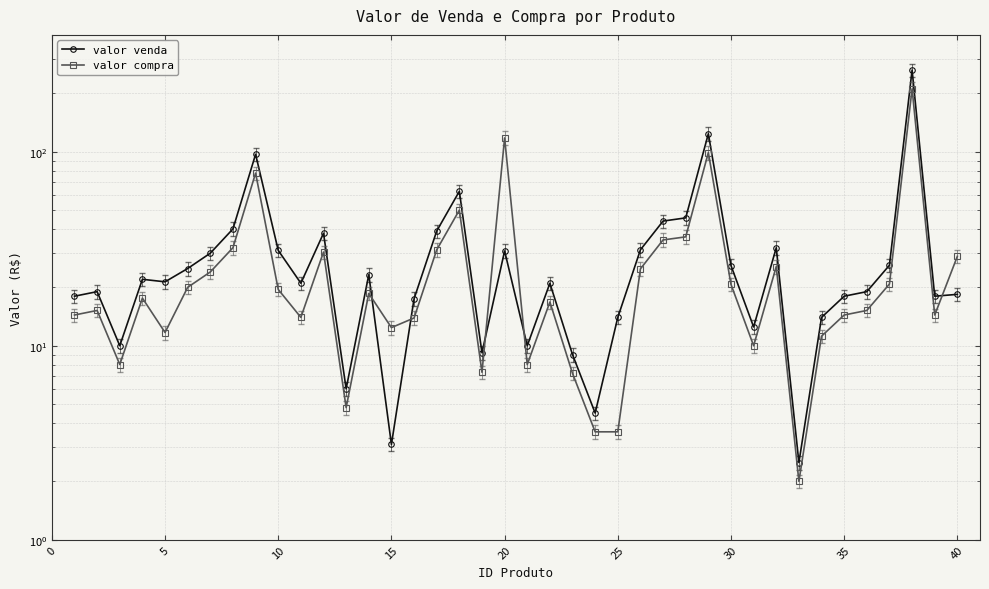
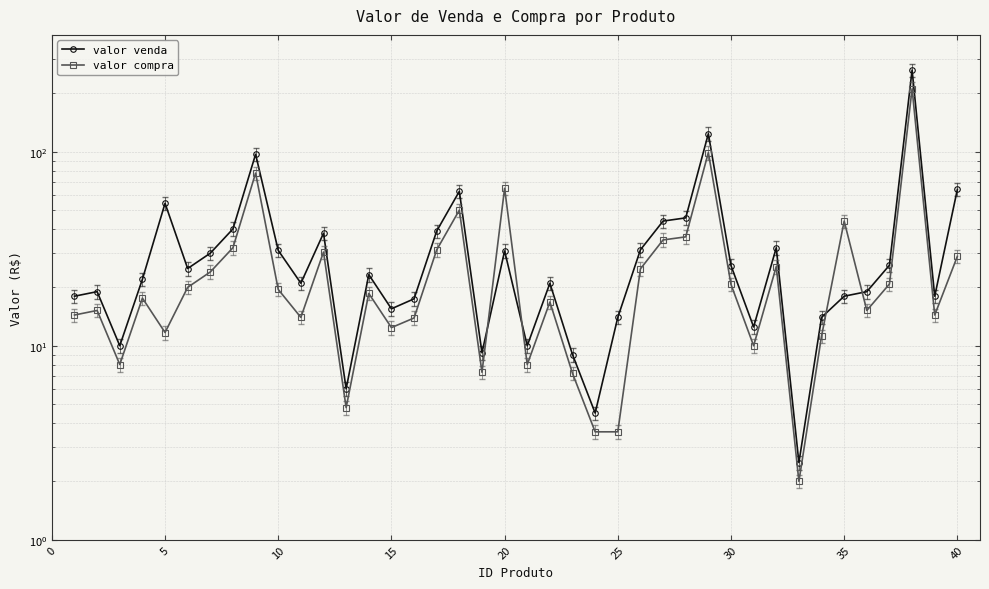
  {
    "valor venda": {
-     "5": 21,
+     "5": 54,
      "10": 31,
-     "15": 3.1,
+     "15": 16,
      "20": 31,
      "25": 14,
      "30": 26,
      "35": 18,
-     "40": 18
+     "40": 64
    },
    "valor compra": {
      "5": 12,
      "10": 20,
      "15": 12,
-     "20": 120,
+     "20": 65,
      "25": 3.6,
      "30": 21,
-     "35": 14,
+     "35": 44,
      "40": 29
    }
  }
